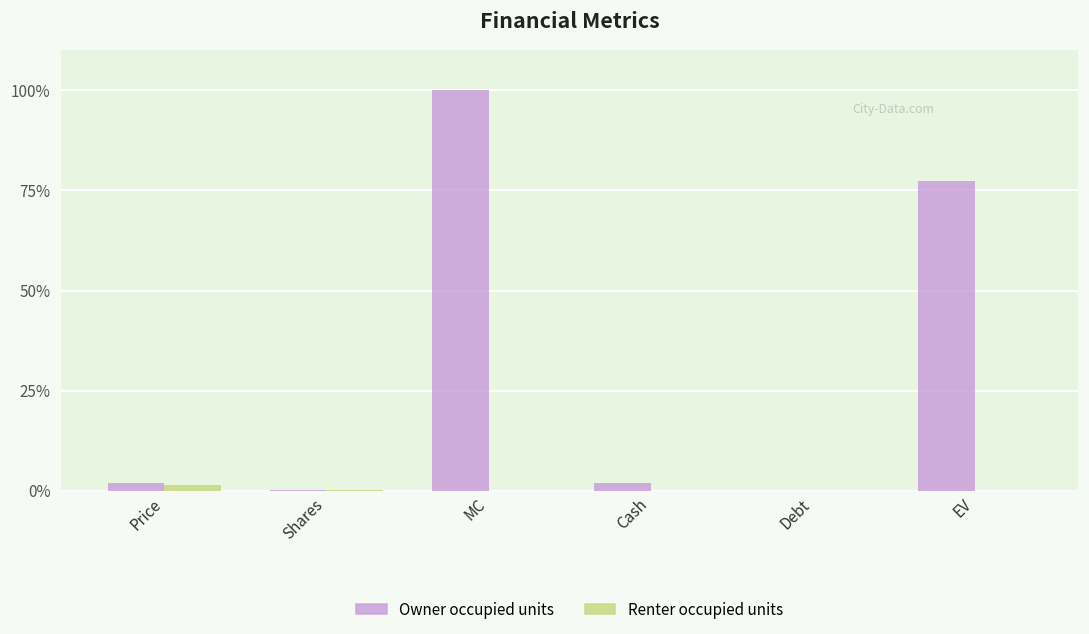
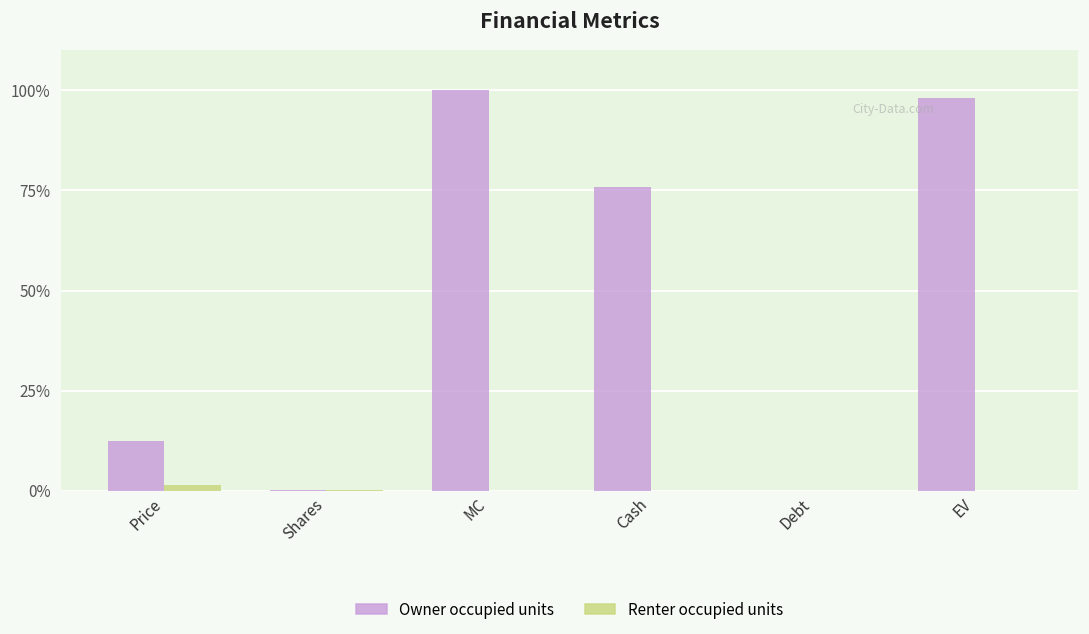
  {
    "Owner occupied units": {
-     "Price": "2%",
+     "Price": "12%",
      "MC": "100%",
-     "Cash": "2%",
+     "Cash": "76%",
      "Debt": "0%",
-     "EV": "77%"
+     "EV": "98%"
    },
    "Renter occupied units": {
      "Price": "2%",
      "MC": "0%",
      "Cash": "0%",
      "Debt": "0%",
      "EV": "0%"
    }
  }
